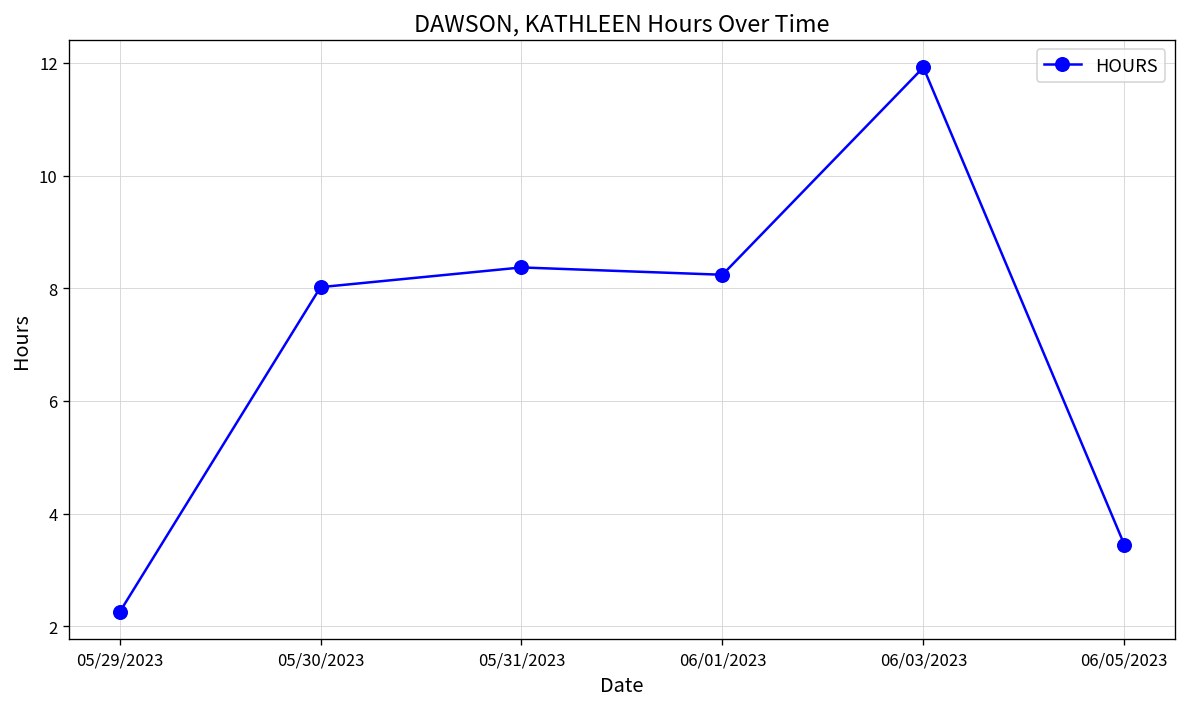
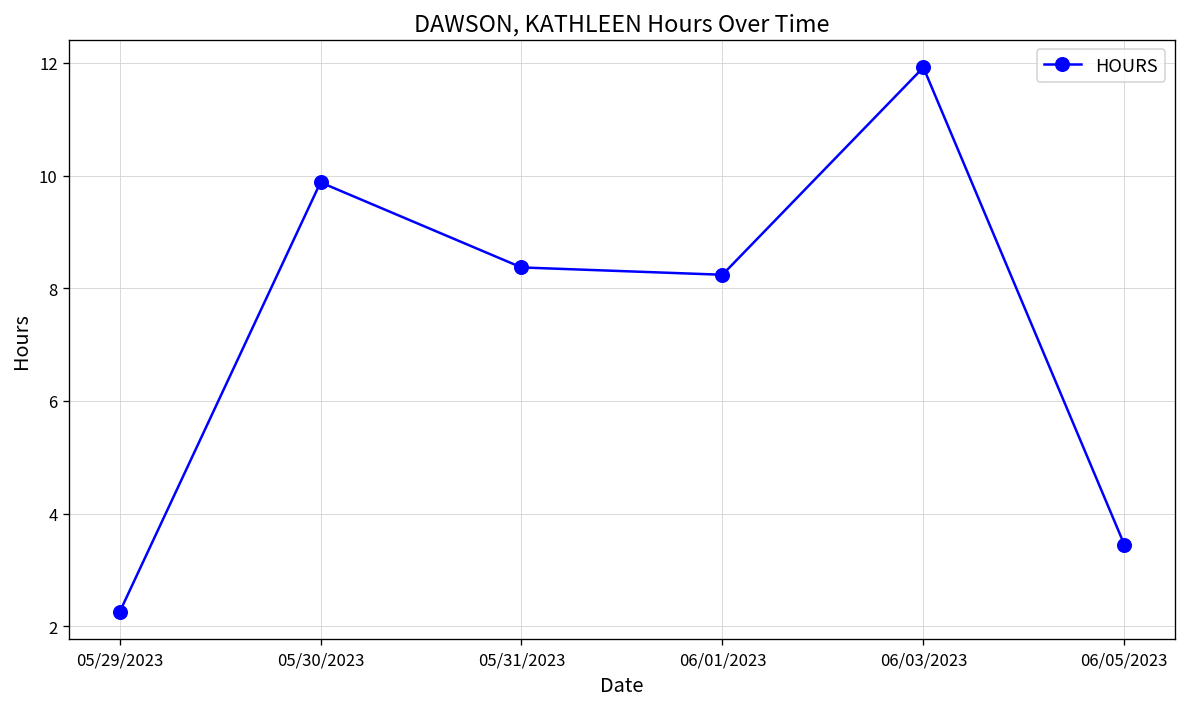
  {
    "05/29/2023": 2.3,
-   "05/30/2023": 8.0,
+   "05/30/2023": 9.9,
    "05/31/2023": 8.4,
    "06/01/2023": 8.2,
    "06/03/2023": 11.9,
    "06/05/2023": 3.5
  }
